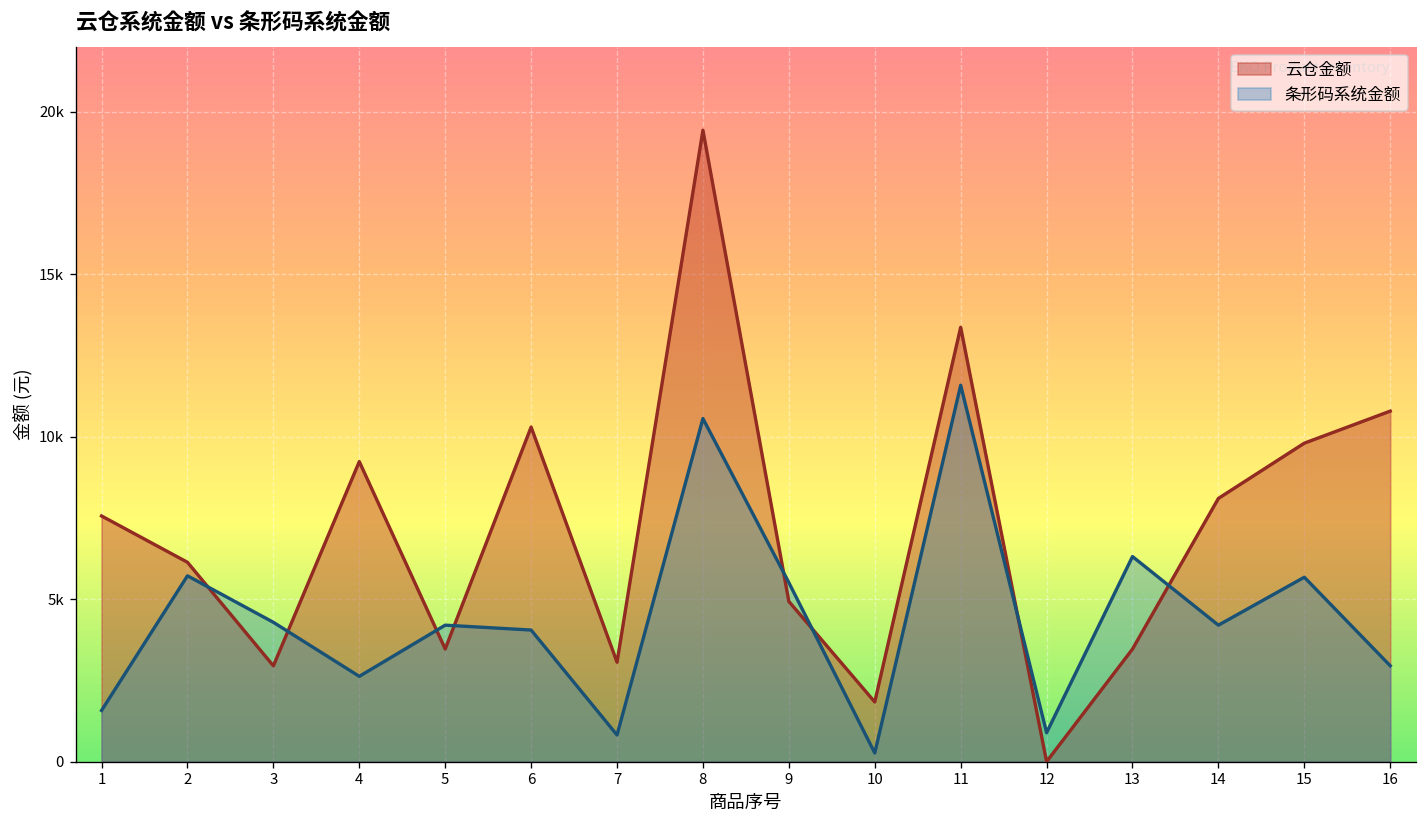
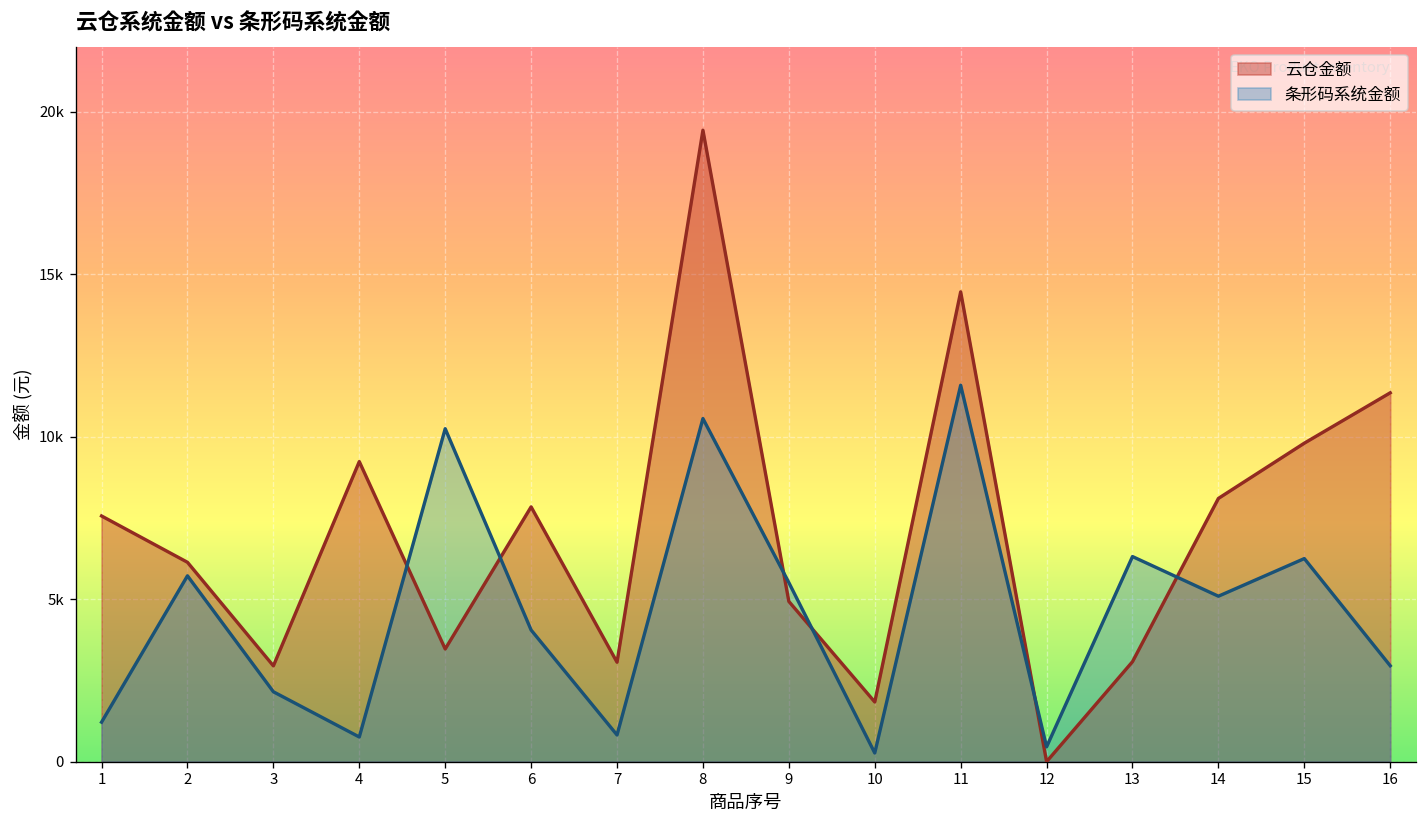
  {
    "云仓金额": {
      "1": 7600,
      "2": 6100,
      "3": 2900,
      "4": 9200,
      "5": 3500,
-     "6": 10300,
+     "6": 7800,
      "7": 3100,
      "8": 19400,
      "9": 4900,
      "10": 1800,
-     "11": 13400,
+     "11": 14500,
      "12": 0,
-     "13": 3500,
+     "13": 3100,
      "14": 8100,
      "15": 9800,
-     "16": 10800
+     "16": 11400
    },
    "条形码系统金额": {
-     "1": 1600,
+     "1": 1200,
      "2": 5700,
-     "3": 4300,
-     "4": 2600,
-     "5": 4200,
+     "3": 2200,
+     "4": 800,
+     "5": 10200,
      "6": 4100,
      "7": 800,
      "8": 10600,
      "9": 5500,
      "10": 300,
      "11": 11600,
-     "12": 900,
+     "12": 500,
      "13": 6300,
-     "14": 4200,
-     "15": 5700,
+     "14": 5100,
+     "15": 6200,
      "16": 3000
    }
  }
